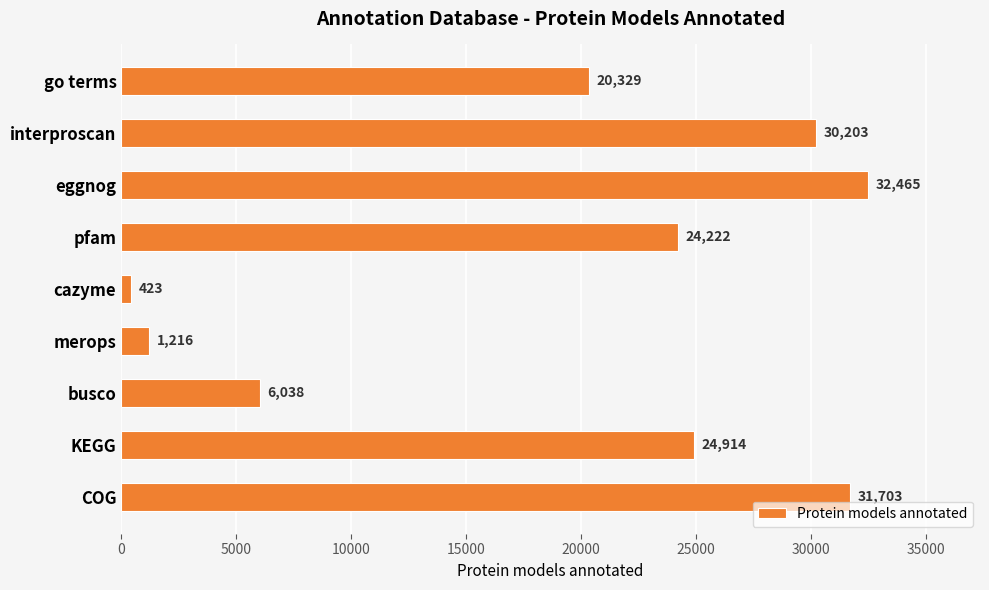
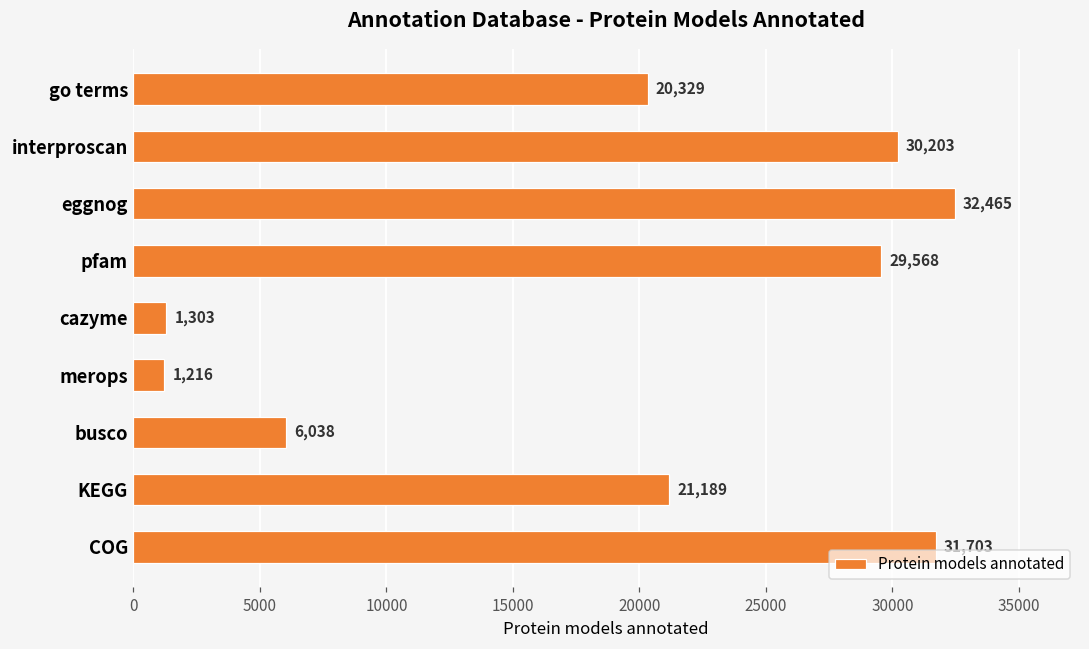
  {
    "go terms": "20,329",
    "interproscan": "30,203",
    "eggnog": "32,465",
-   "pfam": "24,222",
-   "cazyme": "423",
+   "pfam": "29,568",
+   "cazyme": "1,303",
    "merops": "1,216",
    "busco": "6,038",
-   "KEGG": "24,914"
+   "KEGG": "21,189"
  }
